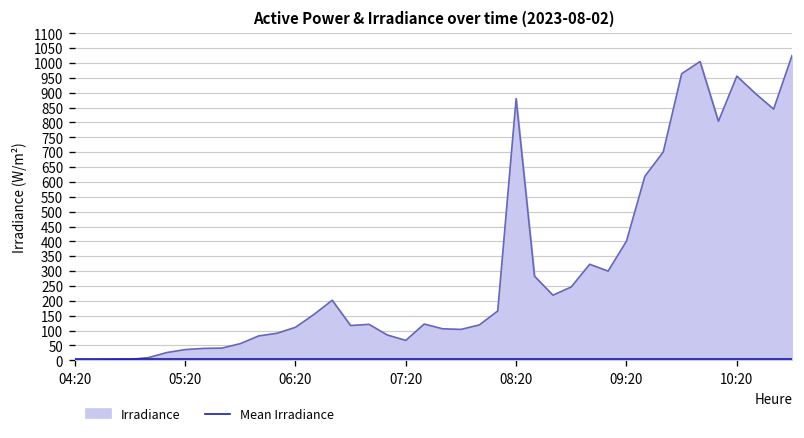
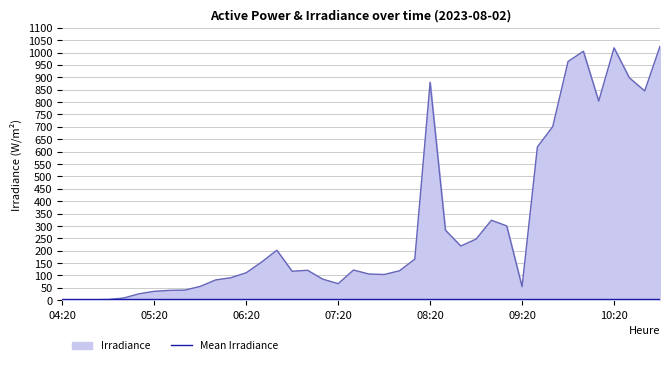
  {
    "Irradiance": {
      "05:20": 40,
      "06:20": 110,
      "07:20": 70,
      "08:20": 880,
-     "09:20": 400,
-     "10:20": 960
+     "09:20": 60,
+     "10:20": 1020
    },
    "Mean Irradiance": {
      "05:20": 10,
      "06:20": 10,
      "07:20": 10,
      "08:20": 10,
      "09:20": 10,
      "10:20": 10
    }
  }
